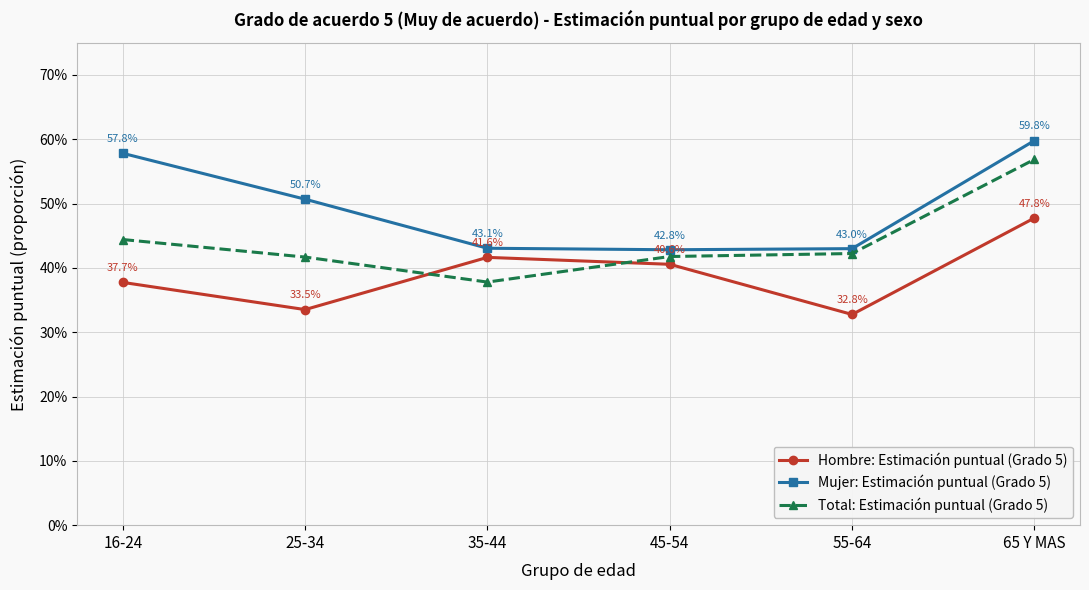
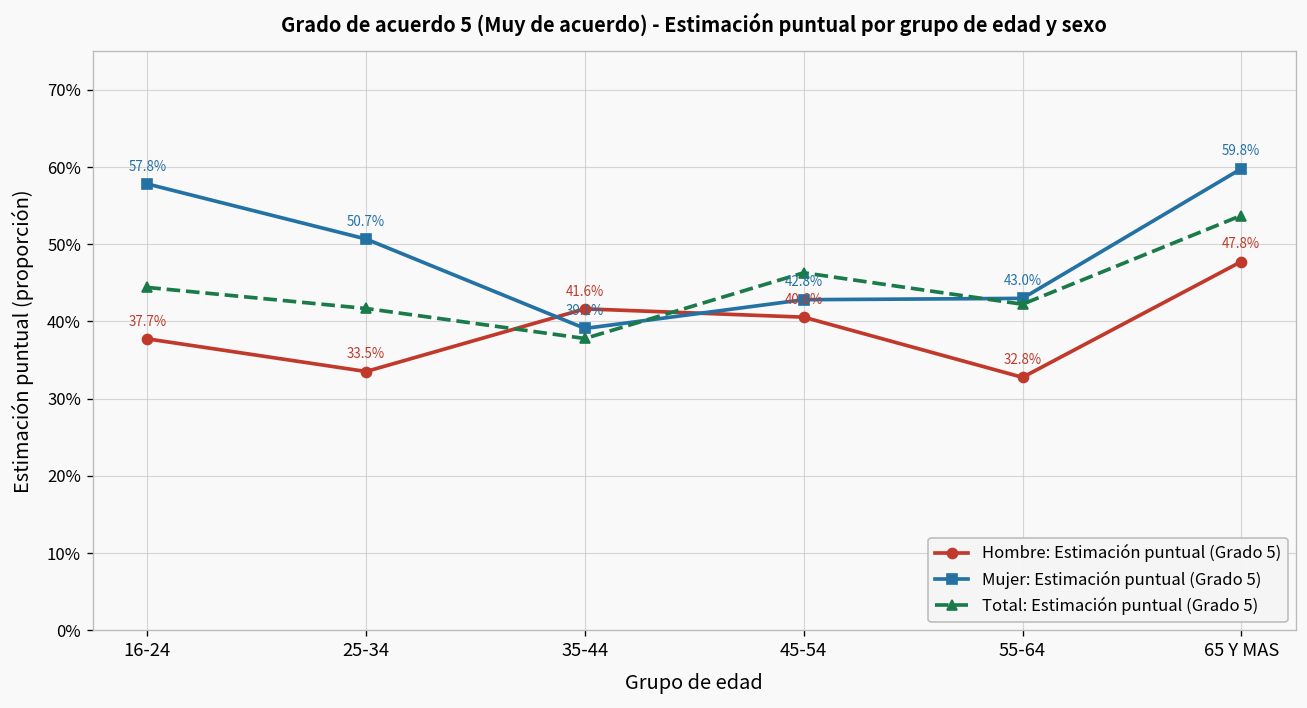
  {
    "Hombre: Estimación puntual (Grado 5)": {
      "16-24": "37.7%",
      "25-34": "33.5%",
      "55-64": "32.8%",
      "65 Y MAS": "47.8%"
    },
    "Mujer: Estimación puntual (Grado 5)": {
      "16-24": "57.8%",
      "25-34": "50.7%",
-     "35-44": "43.1%",
+     "35-44": "39.1%",
      "45-54": "42.8%",
      "55-64": "43.0%",
      "65 Y MAS": "59.8%"
    },
    "Total: Estimación puntual (Grado 5)": {
      "16-24": "44%",
      "25-34": "42%",
      "35-44": "38%",
-     "45-54": "42%",
+     "45-54": "46%",
      "55-64": "42%",
-     "65 Y MAS": "57%"
+     "65 Y MAS": "54%"
    }
  }
